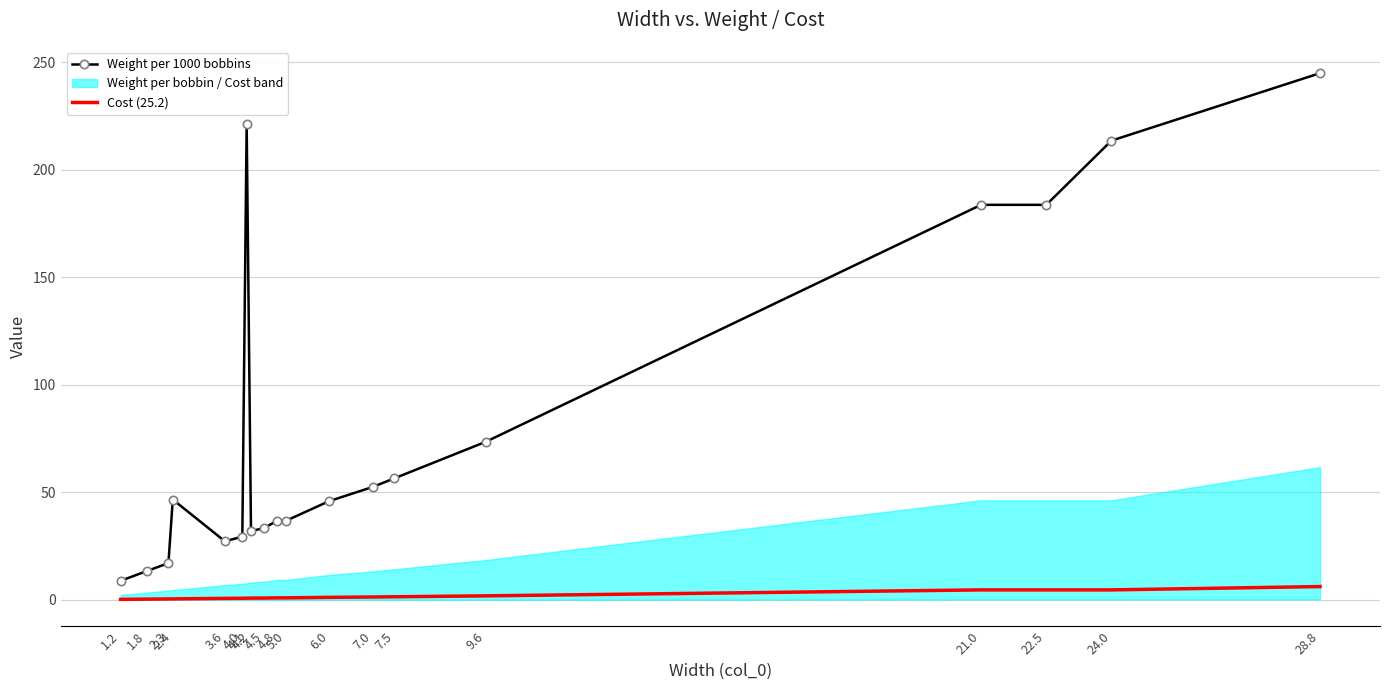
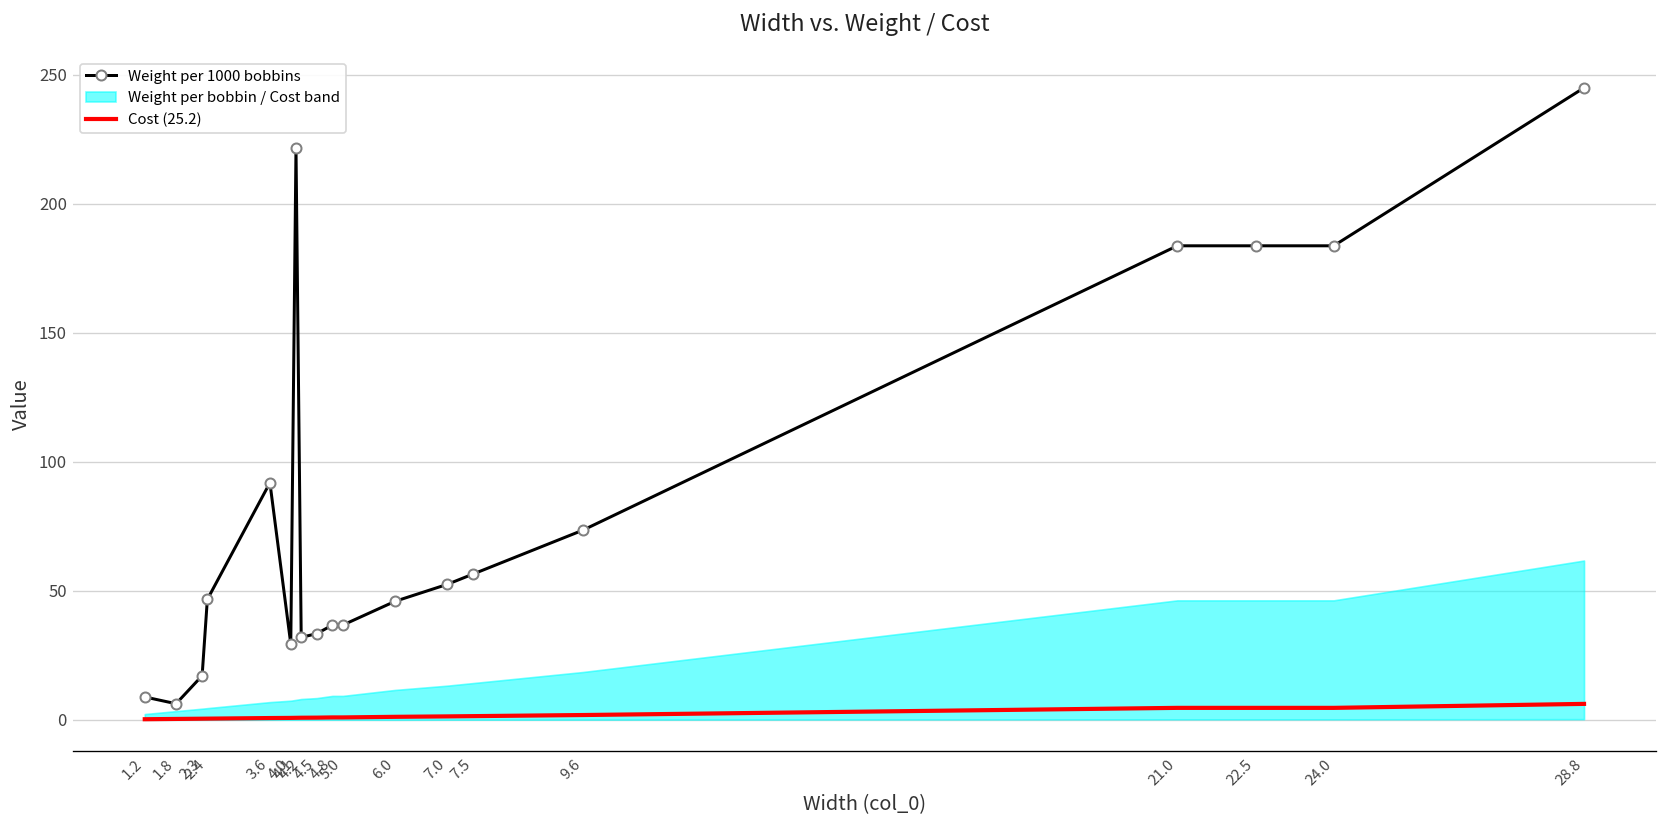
  {
    "Weight per 1000 bobbins": {
      "1.2": 9,
-     "1.8": 13,
+     "1.8": 6,
      "2.3": 17,
      "2.4": 47,
-     "3.6": 27,
+     "3.6": 92,
      "4.0": 29,
      "4.1": 221,
      "4.2": 32,
      "4.5": 33,
      "4.8": 37,
      "5.0": 37,
      "6.0": 46,
      "7.0": 53,
      "7.5": 57,
      "9.6": 74,
      "21.0": 184,
      "22.5": 184,
-     "24.0": 214,
+     "24.0": 184,
      "28.8": 245
    },
    "Cost (25.2)": {
      "1.2": 0,
      "1.8": 0,
      "2.3": 0,
      "2.4": 0,
      "3.6": 1,
      "4.0": 1,
      "4.1": 1,
      "4.2": 1,
      "4.5": 1,
      "4.8": 1,
      "5.0": 1,
      "6.0": 1,
      "7.0": 1,
      "7.5": 1,
      "9.6": 2,
      "21.0": 5,
      "22.5": 5,
      "24.0": 5,
      "28.8": 6
    }
  }
